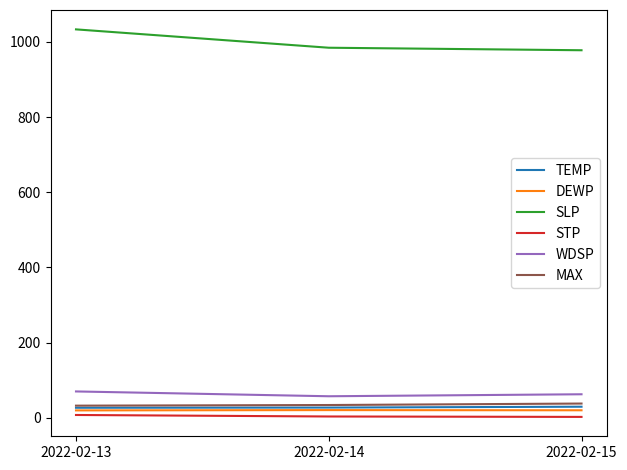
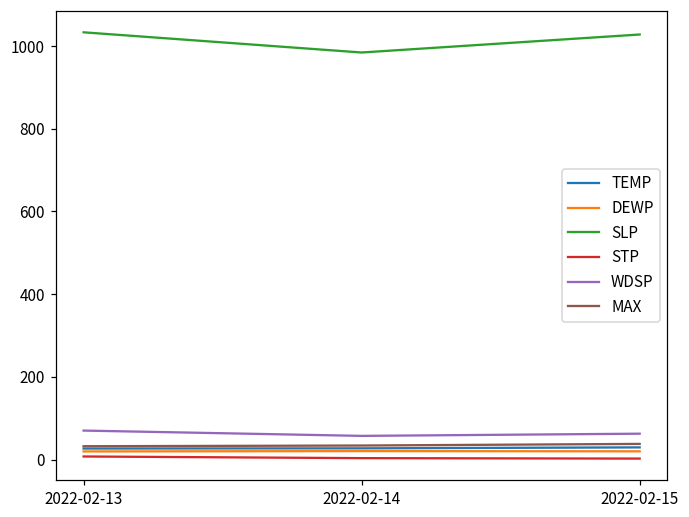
  {
    "TEMP": {
      "2022-02-15": 30
    },
    "DEWP": {
      "2022-02-13": 20,
      "2022-02-15": 20
    },
    "SLP": {
      "2022-02-13": 1030,
      "2022-02-14": 980,
-     "2022-02-15": 980
+     "2022-02-15": 1030
    },
    "STP": {
      "2022-02-13": 10,
      "2022-02-14": 0,
      "2022-02-15": 0
    },
    "WDSP": {
      "2022-02-13": 70,
      "2022-02-14": 60,
      "2022-02-15": 60
    },
    "MAX": {
      "2022-02-14": 30,
      "2022-02-15": 40
    }
  }
